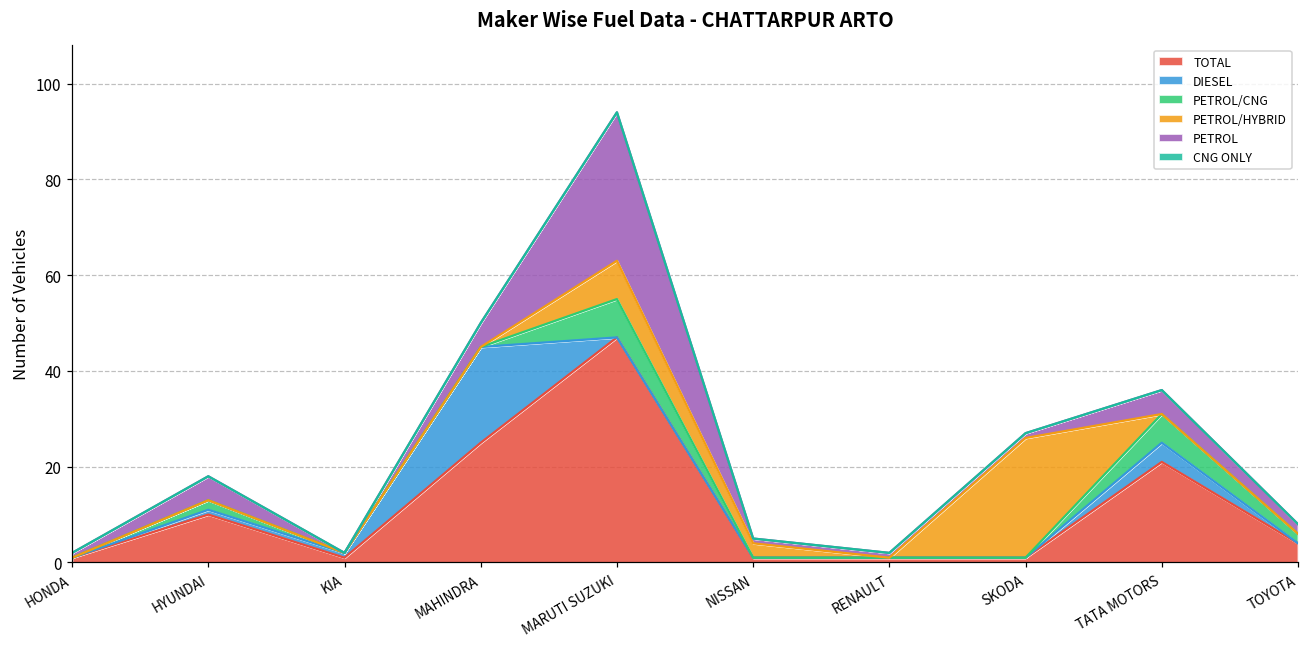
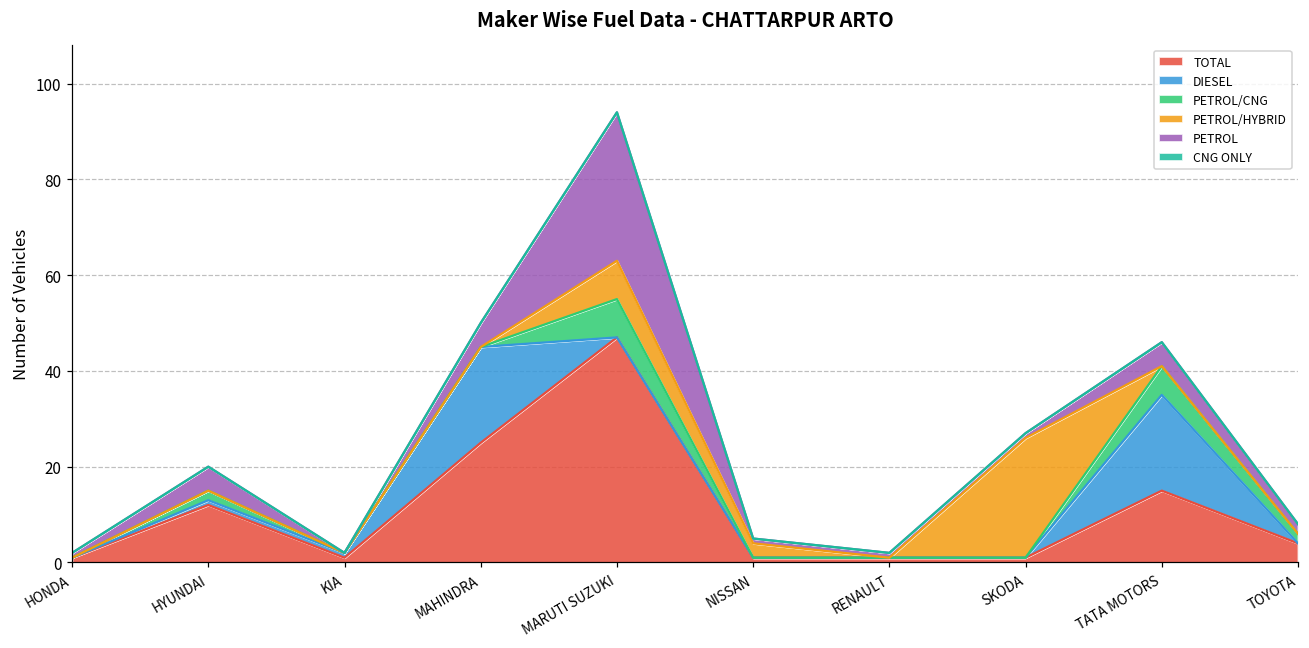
  {
    "TOTAL": {
-     "HYUNDAI": 10,
+     "HYUNDAI": 12,
      "KIA": 1,
      "MAHINDRA": 25,
-     "TATA MOTORS": 21
+     "TATA MOTORS": 15
    },
    "DIESEL": {
      "HYUNDAI": 1,
-     "TATA MOTORS": 4
+     "TATA MOTORS": 20
    },
    "PETROL/HYBRID": {
      "MARUTI SUZUKI": 8,
      "NISSAN": 3,
      "SKODA": 25
    }
  }
